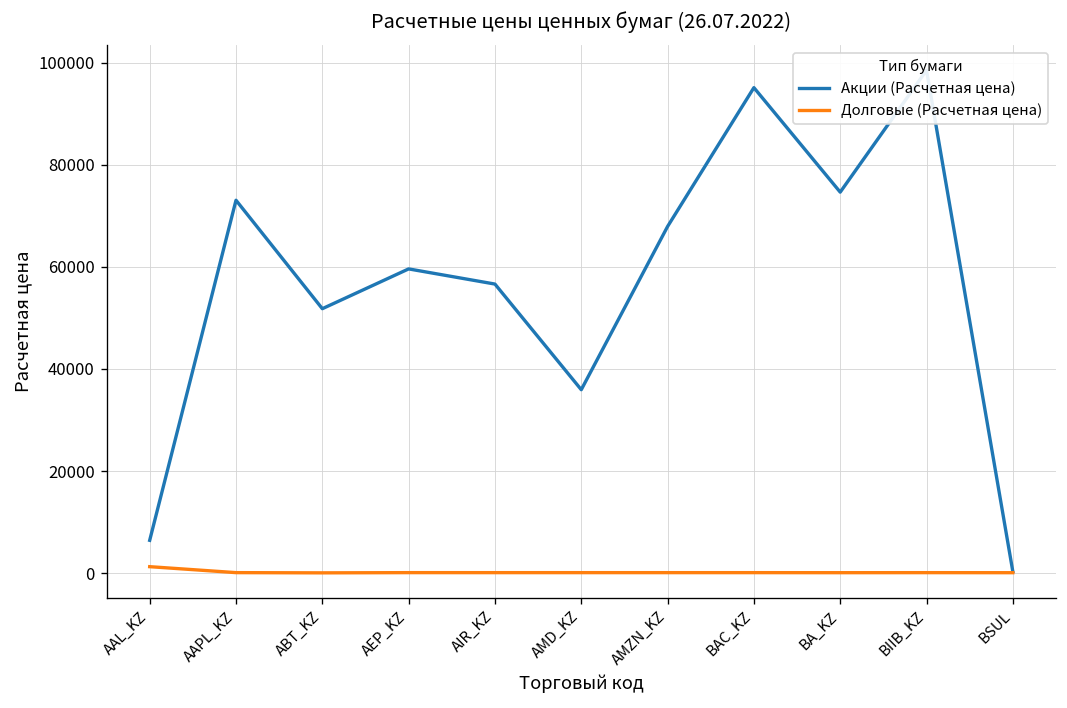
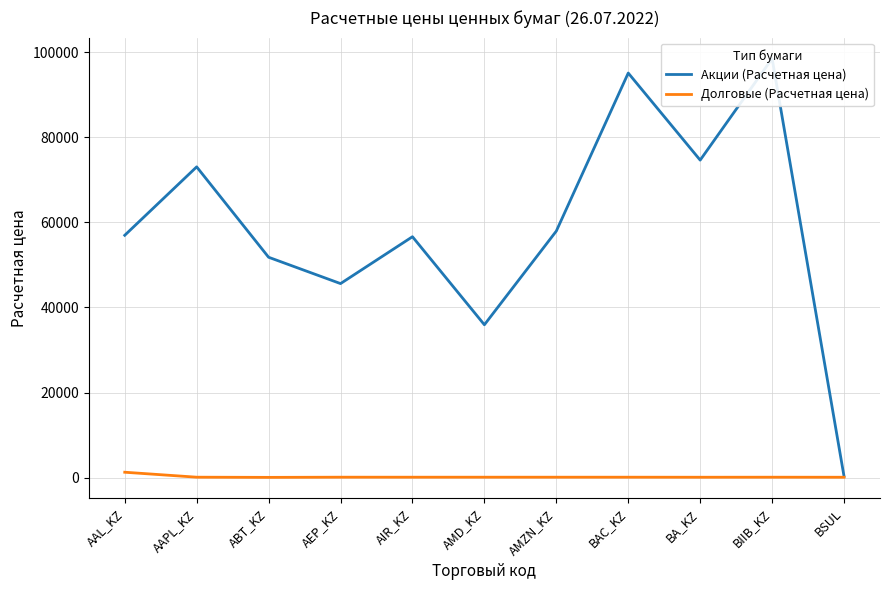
  {
    "Акции (Расчетная цена)": {
-     "AAL_KZ": 6000,
+     "AAL_KZ": 57000,
      "AAPL_KZ": 73000,
      "ABT_KZ": 52000,
-     "AEP_KZ": 60000,
+     "AEP_KZ": 46000,
      "AIR_KZ": 57000,
      "AMD_KZ": 36000,
-     "AMZN_KZ": 68000,
+     "AMZN_KZ": 58000,
      "BAC_KZ": 95000,
      "BA_KZ": 75000
    },
    "Долговые (Расчетная цена)": {
      "AAL_KZ": 1000,
      "AAPL_KZ": 0,
      "ABT_KZ": 0,
      "AEP_KZ": 0,
      "AIR_KZ": 0,
      "AMD_KZ": 0,
      "AMZN_KZ": 0,
      "BAC_KZ": 0,
      "BA_KZ": 0,
      "BIIB_KZ": 0
    }
  }
